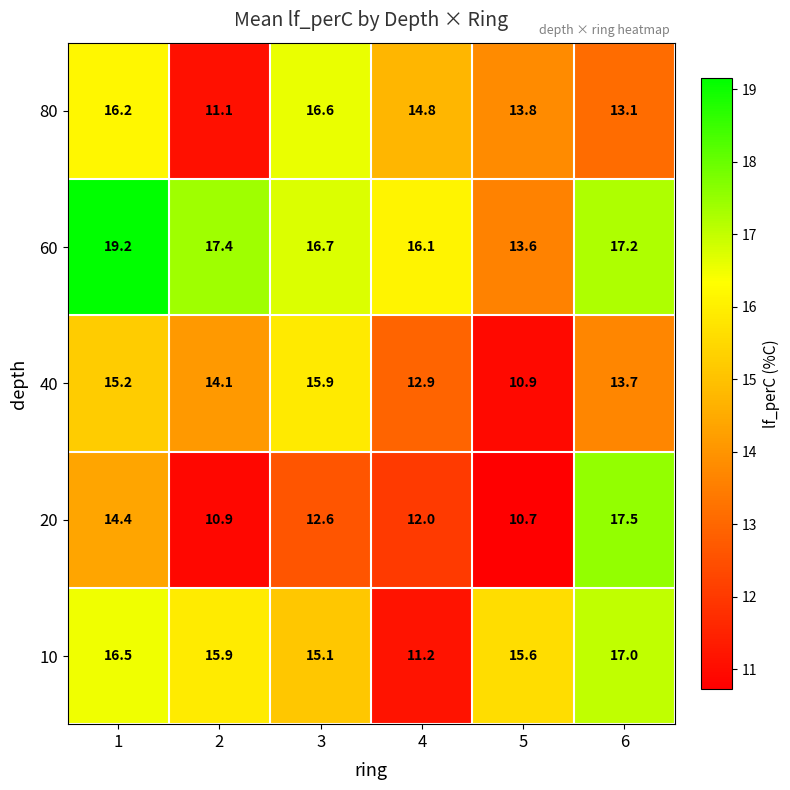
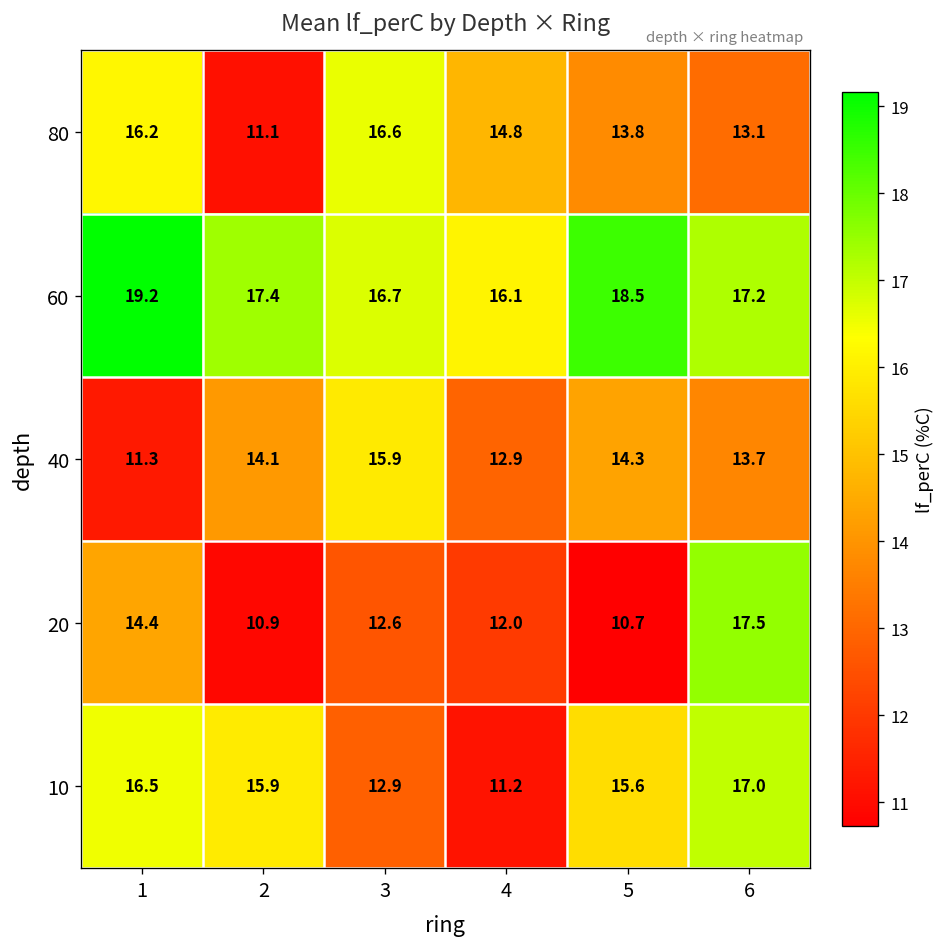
  {
    "80": {
      "1": 16.2,
      "2": 11.1,
      "3": 16.6,
      "4": 14.8,
      "5": 13.8,
      "6": 13.1
    },
    "60": {
      "1": 19.2,
      "2": 17.4,
      "3": 16.7,
      "4": 16.1,
-     "5": 13.6,
+     "5": 18.5,
      "6": 17.2
    },
    "40": {
-     "1": 15.2,
+     "1": 11.3,
      "2": 14.1,
      "3": 15.9,
      "4": 12.9,
-     "5": 10.9,
+     "5": 14.3,
      "6": 13.7
    },
    "20": {
      "1": 14.4,
      "2": 10.9,
      "3": 12.6,
      "4": 12.0,
      "5": 10.7,
      "6": 17.5
    },
    "10": {
      "1": 16.5,
      "2": 15.9,
-     "3": 15.1,
+     "3": 12.9,
      "4": 11.2,
      "5": 15.6,
      "6": 17.0
    }
  }
